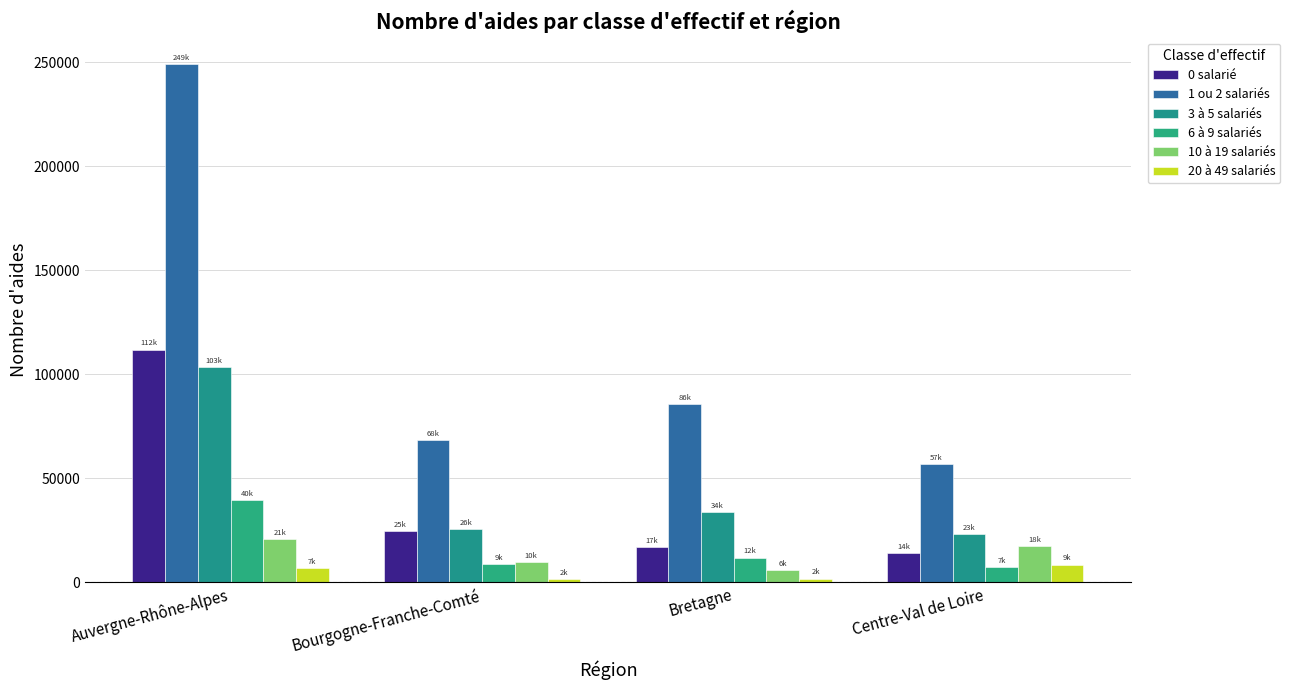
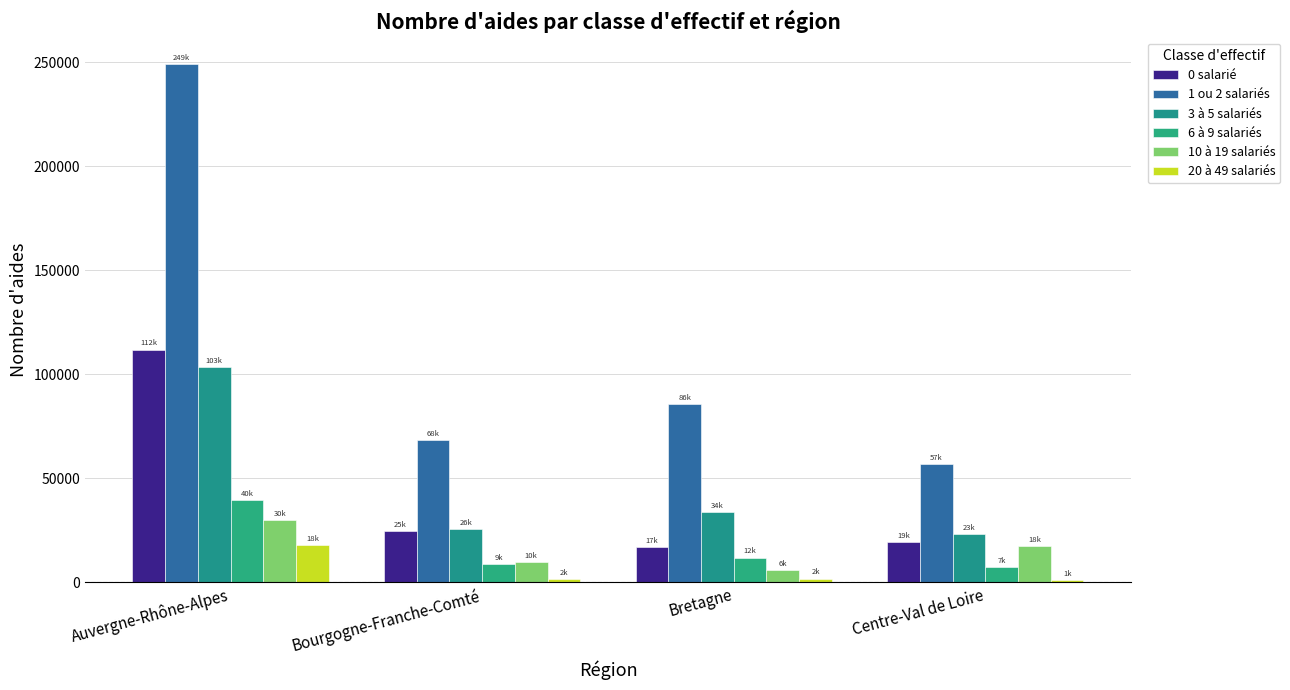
  {
    "0 salarié": {
      "Auvergne-Rhône-Alpes": "112k",
      "Bourgogne-Franche-Comté": "25k",
      "Bretagne": "17k",
-     "Centre-Val de Loire": "14k"
+     "Centre-Val de Loire": "19k"
    },
    "10 à 19 salariés": {
-     "Auvergne-Rhône-Alpes": "21k",
+     "Auvergne-Rhône-Alpes": "30k",
      "Bourgogne-Franche-Comté": "10k",
      "Bretagne": "6k",
      "Centre-Val de Loire": "18k"
    },
    "20 à 49 salariés": {
-     "Auvergne-Rhône-Alpes": "7k",
+     "Auvergne-Rhône-Alpes": "18k",
      "Bourgogne-Franche-Comté": "2k",
      "Bretagne": "2k",
-     "Centre-Val de Loire": "9k"
+     "Centre-Val de Loire": "1k"
    }
  }
